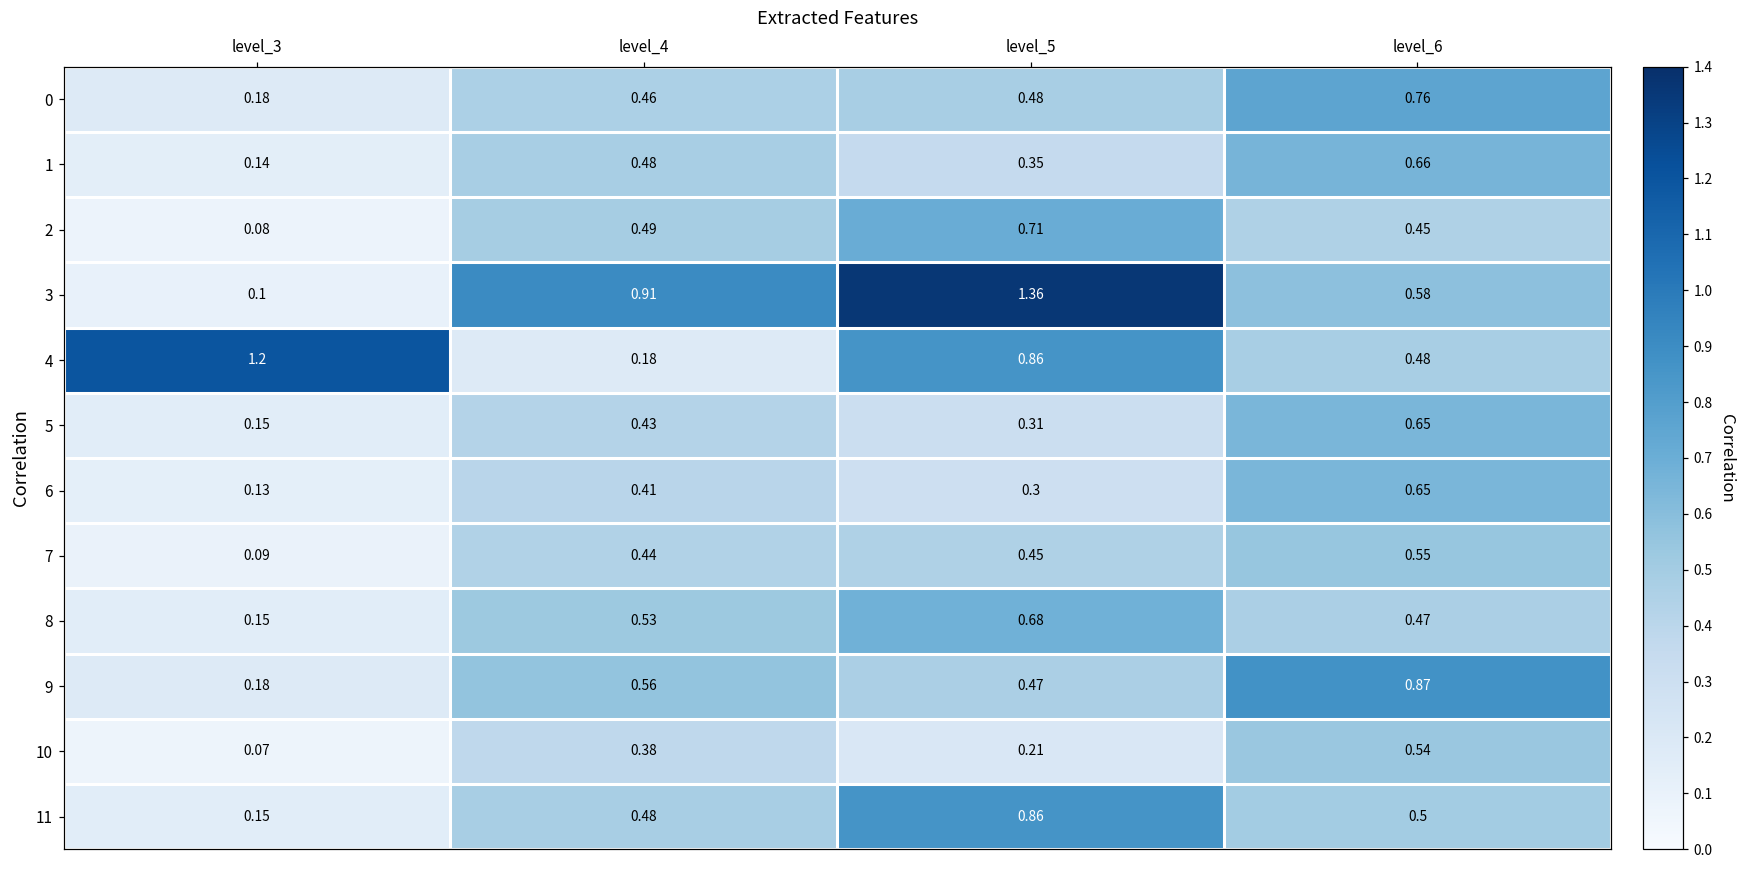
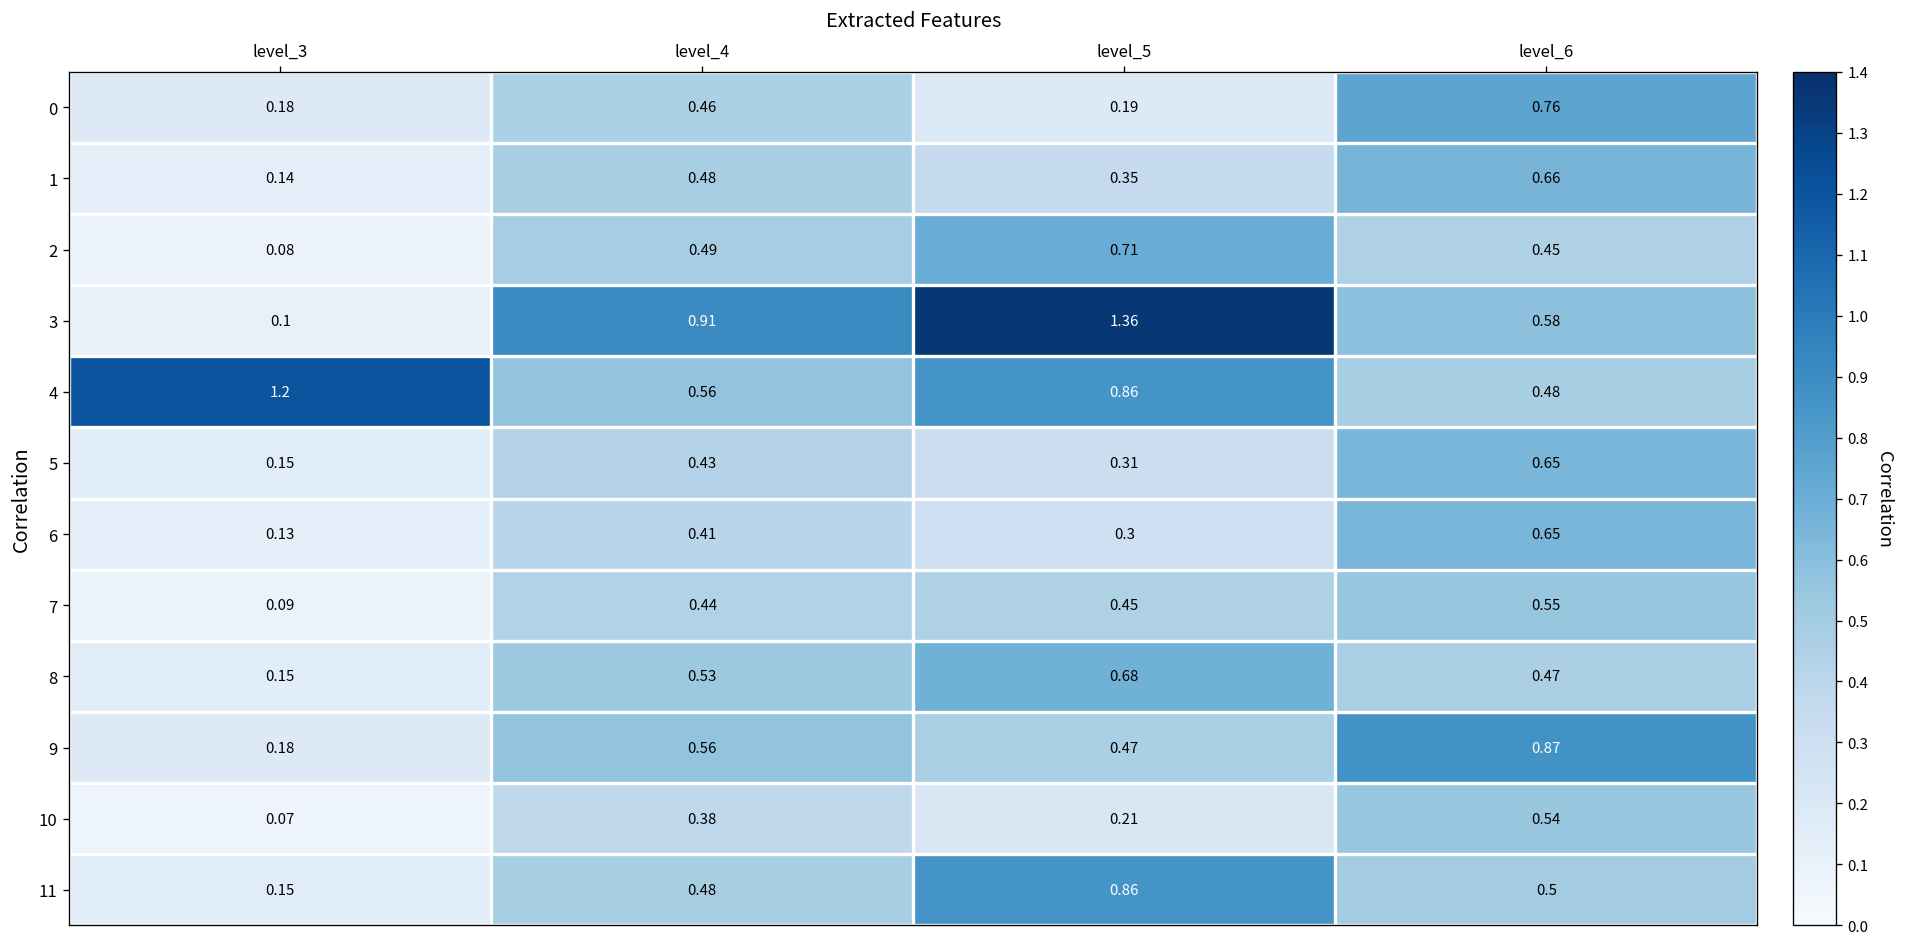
  {
    "0": {
      "level_3": 0.18,
      "level_4": 0.46,
-     "level_5": 0.48,
+     "level_5": 0.19,
      "level_6": 0.76
    },
    "1": {
      "level_3": 0.14,
      "level_4": 0.48,
      "level_5": 0.35,
      "level_6": 0.66
    },
    "2": {
      "level_3": 0.08,
      "level_4": 0.49,
      "level_5": 0.71,
      "level_6": 0.45
    },
    "3": {
      "level_3": 0.1,
      "level_4": 0.91,
      "level_5": 1.36,
      "level_6": 0.58
    },
    "4": {
      "level_3": 1.2,
-     "level_4": 0.18,
+     "level_4": 0.56,
      "level_5": 0.86,
      "level_6": 0.48
    },
    "5": {
      "level_3": 0.15,
      "level_4": 0.43,
      "level_5": 0.31,
      "level_6": 0.65
    },
    "6": {
      "level_3": 0.13,
      "level_4": 0.41,
      "level_5": 0.3,
      "level_6": 0.65
    },
    "7": {
      "level_3": 0.09,
      "level_4": 0.44,
      "level_5": 0.45,
      "level_6": 0.55
    },
    "8": {
      "level_3": 0.15,
      "level_4": 0.53,
      "level_5": 0.68,
      "level_6": 0.47
    },
    "9": {
      "level_3": 0.18,
      "level_4": 0.56,
      "level_5": 0.47,
      "level_6": 0.87
    },
    "10": {
      "level_3": 0.07,
      "level_4": 0.38,
      "level_5": 0.21,
      "level_6": 0.54
    },
    "11": {
      "level_3": 0.15,
      "level_4": 0.48,
      "level_5": 0.86,
      "level_6": 0.5
    }
  }
